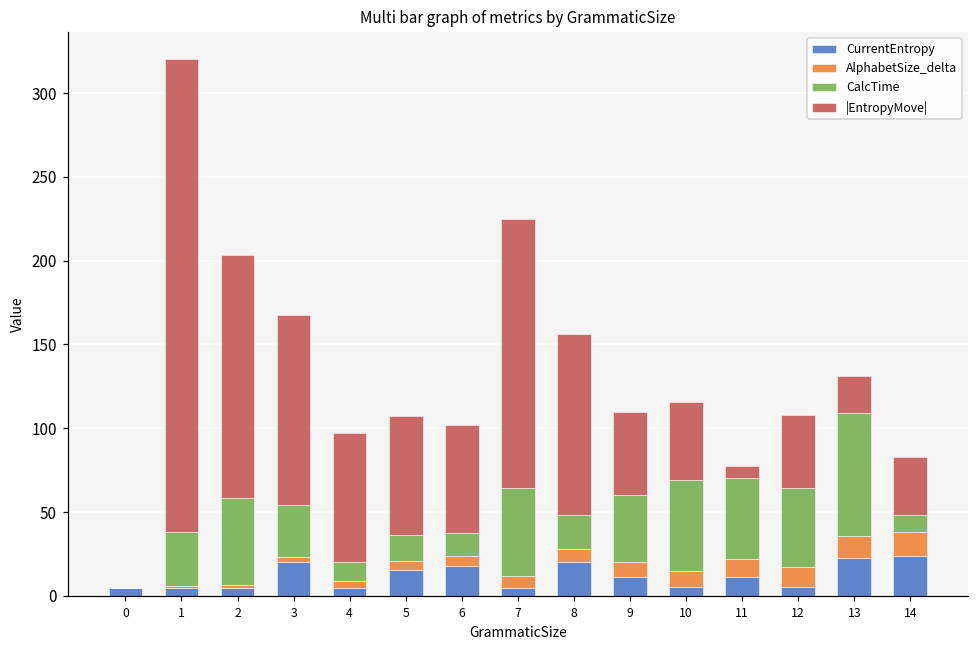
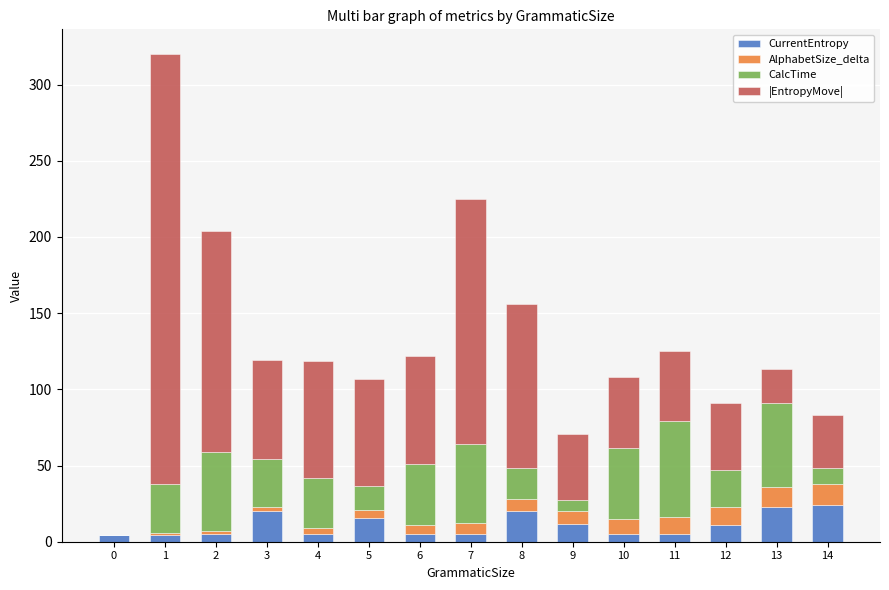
  {
    "CurrentEntropy": {
      "0": 5,
      "1": 5,
      "2": 5,
      "3": 20,
      "4": 5,
      "5": 16,
-     "6": 18,
+     "6": 5,
      "7": 5,
      "8": 20,
      "9": 11,
      "10": 5,
-     "11": 11,
-     "12": 5,
+     "11": 5,
+     "12": 11,
      "13": 23,
      "14": 24
    },
    "AlphabetSize_delta": {
      "0": 0,
      "2": 2,
      "3": 3,
      "4": 4,
      "5": 5,
      "6": 6,
      "7": 7,
      "8": 8,
      "9": 9,
      "10": 10,
      "11": 11,
      "12": 12,
      "13": 13,
      "14": 14
    },
    "CalcTime": {
      "0": 0,
      "1": 32,
      "2": 52,
      "3": 31,
-     "4": 12,
+     "4": 33,
      "5": 16,
-     "6": 14,
+     "6": 40,
      "7": 52,
      "8": 20,
-     "9": 40,
-     "10": 54,
-     "11": 48,
-     "12": 47,
-     "13": 73,
+     "9": 7,
+     "10": 46,
+     "11": 63,
+     "12": 24,
+     "13": 55,
      "14": 10
    },
    "|EntropyMove|": {
      "0": 0,
      "1": 282,
      "2": 145,
-     "3": 113,
+     "3": 65,
      "4": 77,
      "5": 71,
-     "6": 64,
+     "6": 71,
      "7": 161,
      "8": 108,
-     "9": 49,
+     "9": 43,
      "10": 47,
-     "11": 7,
+     "11": 46,
      "12": 44,
      "13": 22,
      "14": 34
    }
  }
